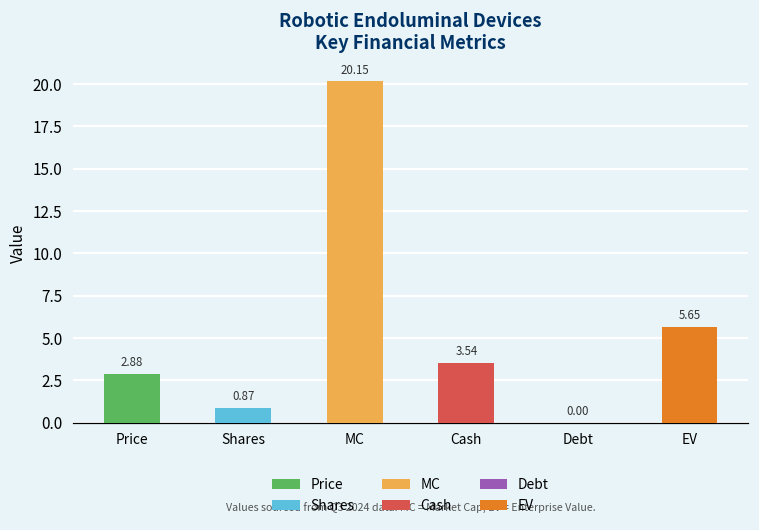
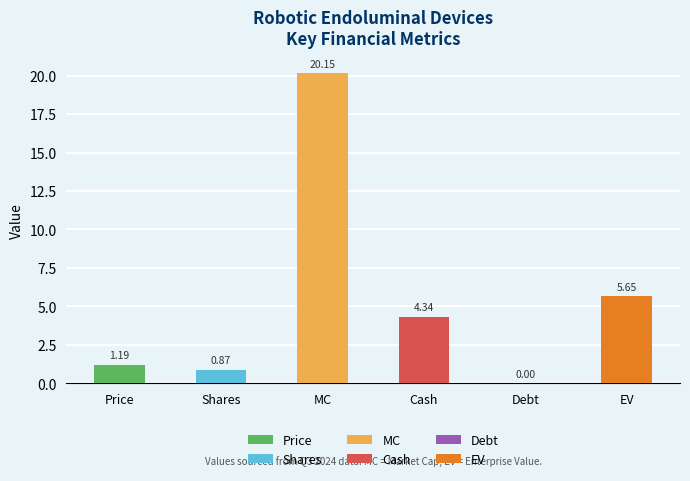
  {
-   "Price": 2.88,
+   "Price": 1.19,
    "Shares": 0.87,
    "MC": 20.15,
-   "Cash": 3.54,
+   "Cash": 4.34,
    "Debt": 0.00,
    "EV": 5.65
  }
